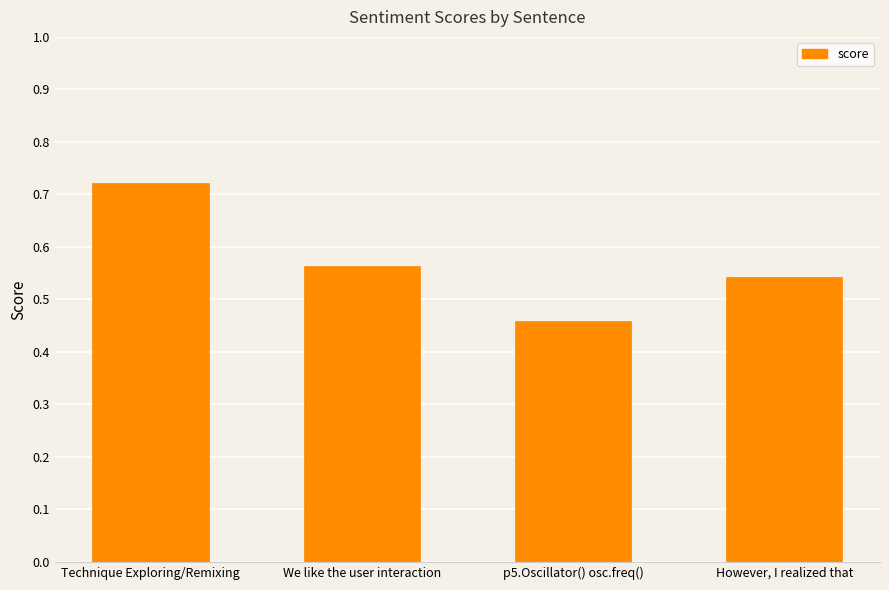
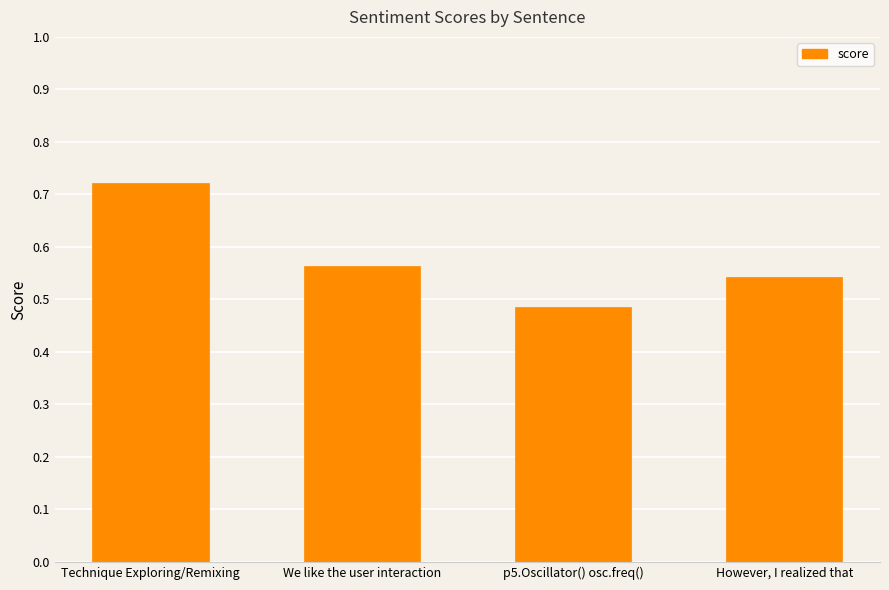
  {
    "Technique Exploring/Remixing": 0.72,
    "We like the user interaction": 0.56,
-   "p5.Oscillator() osc.freq()": 0.46,
+   "p5.Oscillator() osc.freq()": 0.49,
    "However, I realized that": 0.54
  }
